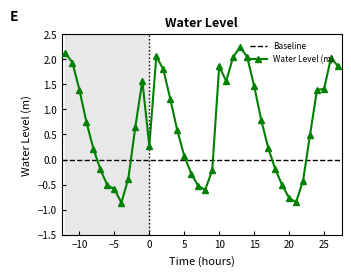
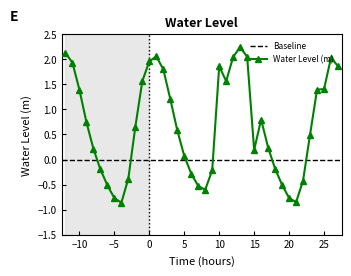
  {
    "−10": 1.4,
-   "−5": -0.6,
-   "0": 0.3,
+   "−5": -0.8,
+   "0": 2.0,
    "5": 0.1,
    "10": 1.9,
-   "15": 1.5,
+   "15": 0.2,
    "20": -0.8,
    "25": 1.4
  }
